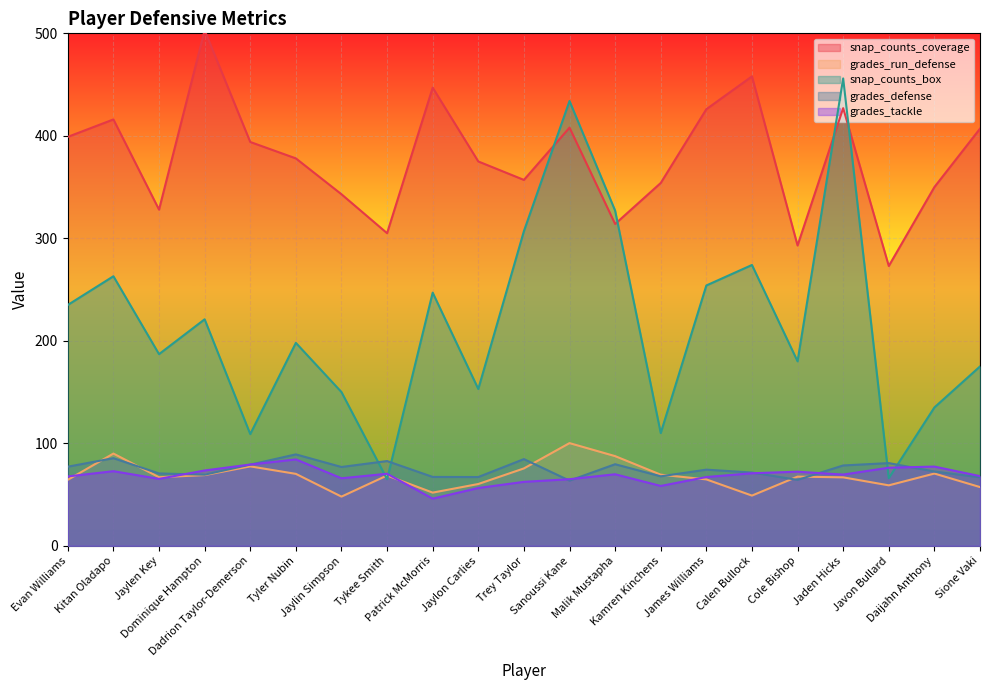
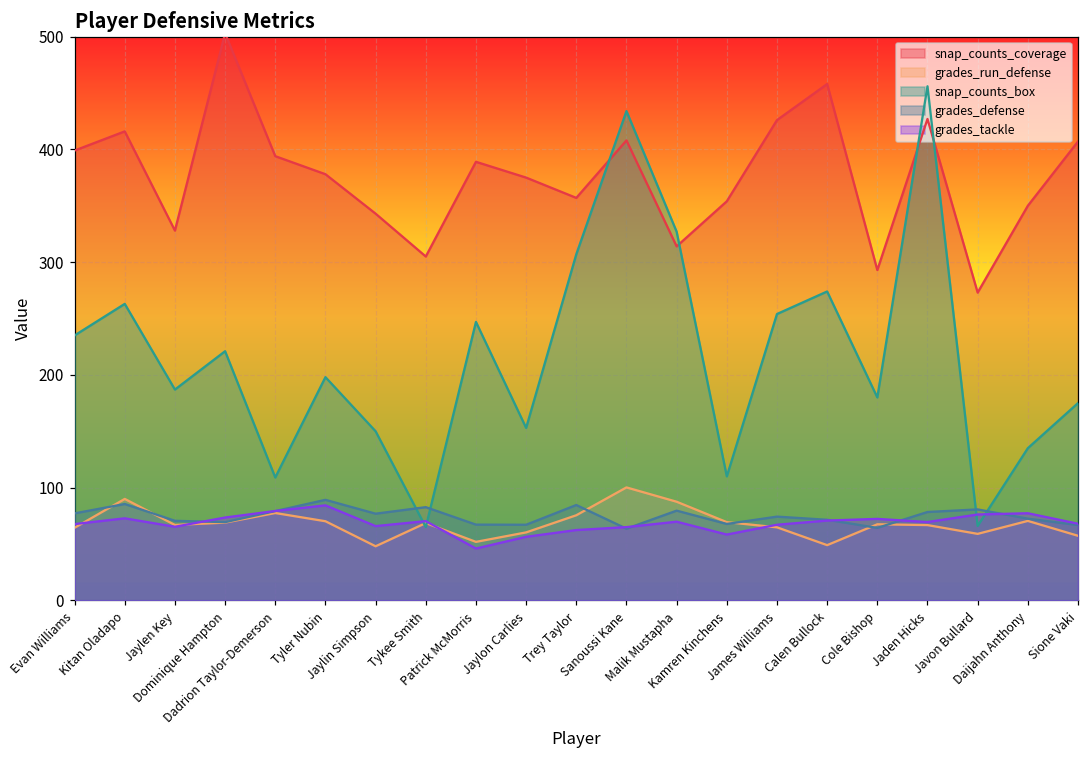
  {
    "snap_counts_coverage": {
      "Evan Williams": 399,
      "Kitan Oladapo": 416,
      "Jaylen Key": 328,
      "Dadrion Taylor-Demerson": 394,
      "Tyler Nubin": 378,
      "Jaylin Simpson": 343,
      "Tykee Smith": 305,
-     "Patrick McMorris": 447,
+     "Patrick McMorris": 389,
      "Jaylon Carlies": 375,
      "Trey Taylor": 357,
      "Sanoussi Kane": 408,
      "Malik Mustapha": 314,
      "Kamren Kinchens": 354,
      "James Williams": 426,
      "Calen Bullock": 458,
      "Cole Bishop": 293,
      "Javon Bullard": 273,
      "Daijahn Anthony": 350,
      "Sione Vaki": 407
    },
    "grades_run_defense": {
      "Evan Williams": 64,
      "Kitan Oladapo": 90,
      "Tyler Nubin": 70,
      "Jaylin Simpson": 48,
      "Patrick McMorris": 52,
      "Jaylon Carlies": 60,
      "Trey Taylor": 76,
      "Sanoussi Kane": 100,
      "Malik Mustapha": 88,
      "Calen Bullock": 49,
      "Cole Bishop": 68,
      "Jaden Hicks": 67,
      "Javon Bullard": 59,
      "Sione Vaki": 57
    },
    "grades_tackle": {
      "Evan Williams": 68,
      "Kitan Oladapo": 73,
      "Dominique Hampton": 74,
      "Tyler Nubin": 84,
      "Jaylin Simpson": 66,
      "Patrick McMorris": 46,
      "Jaylon Carlies": 56,
      "Trey Taylor": 62,
      "Malik Mustapha": 70,
      "Kamren Kinchens": 58,
      "Cole Bishop": 72,
      "Jaden Hicks": 70,
      "Javon Bullard": 76,
      "Daijahn Anthony": 77
    }
  }
